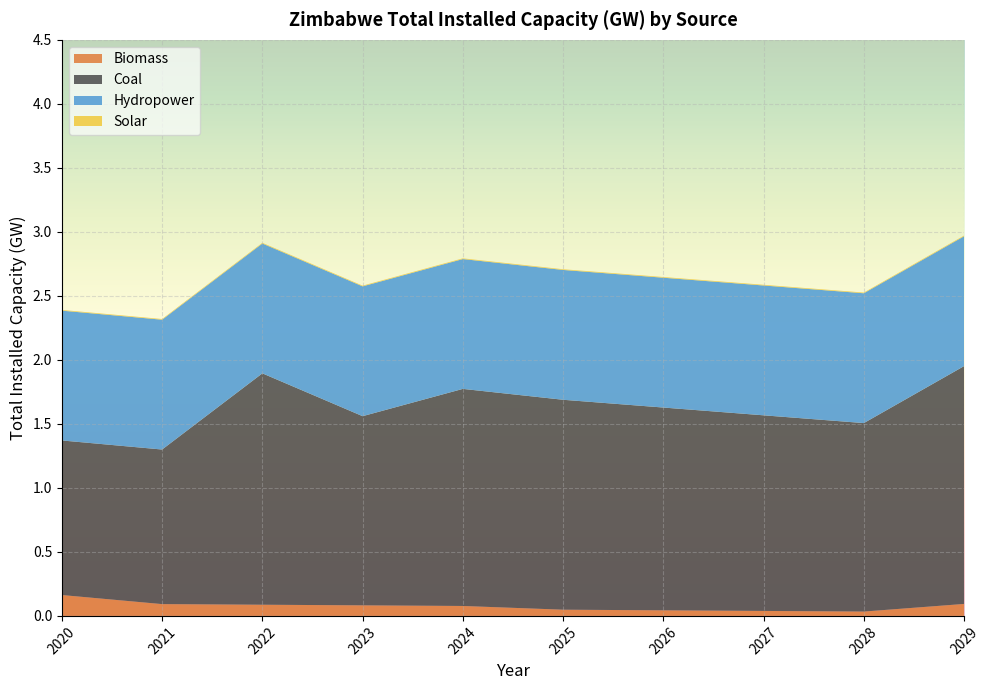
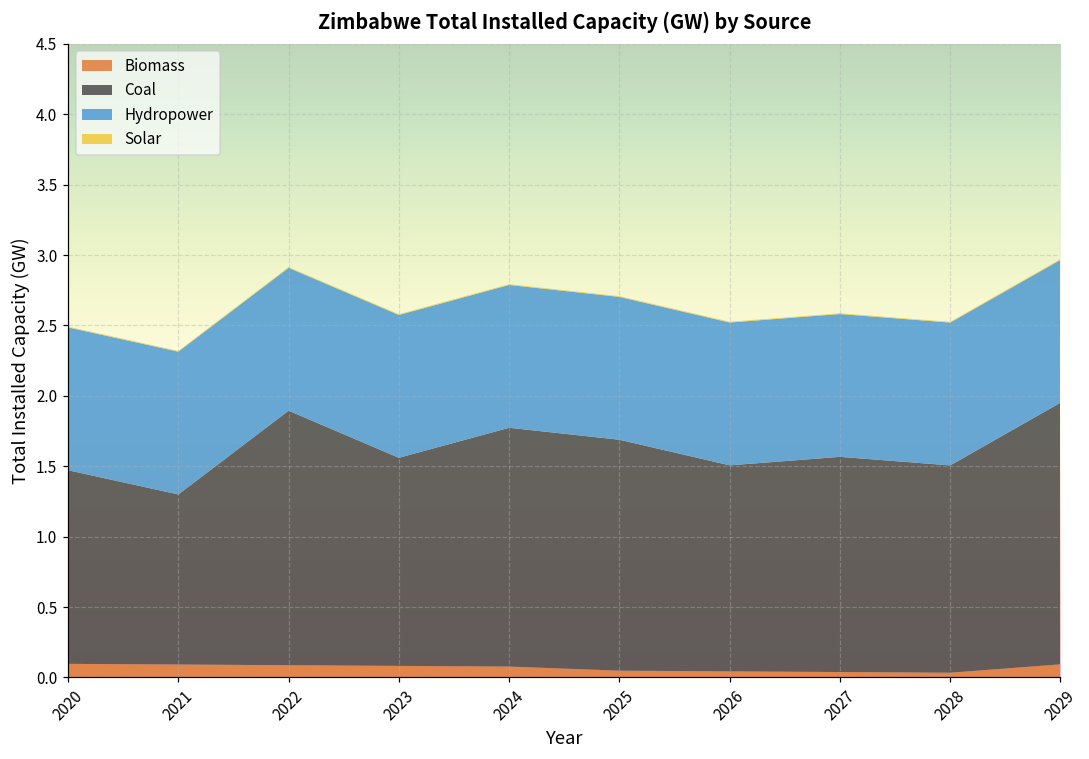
  {
    "Biomass": {
-     "2020": 0.16,
+     "2020": 0.10,
      "2021": 0.09,
      "2022": 0.09,
      "2023": 0.08,
      "2024": 0.08,
      "2025": 0.05,
      "2026": 0.04,
      "2027": 0.04,
      "2028": 0.03,
      "2029": 0.09
    },
    "Coal": {
-     "2020": 1.21,
+     "2020": 1.37,
      "2021": 1.21,
      "2022": 1.81,
      "2023": 1.48,
      "2024": 1.70,
      "2025": 1.64,
-     "2026": 1.58,
+     "2026": 1.46,
      "2027": 1.53,
      "2028": 1.47,
      "2029": 1.86
    }
  }
